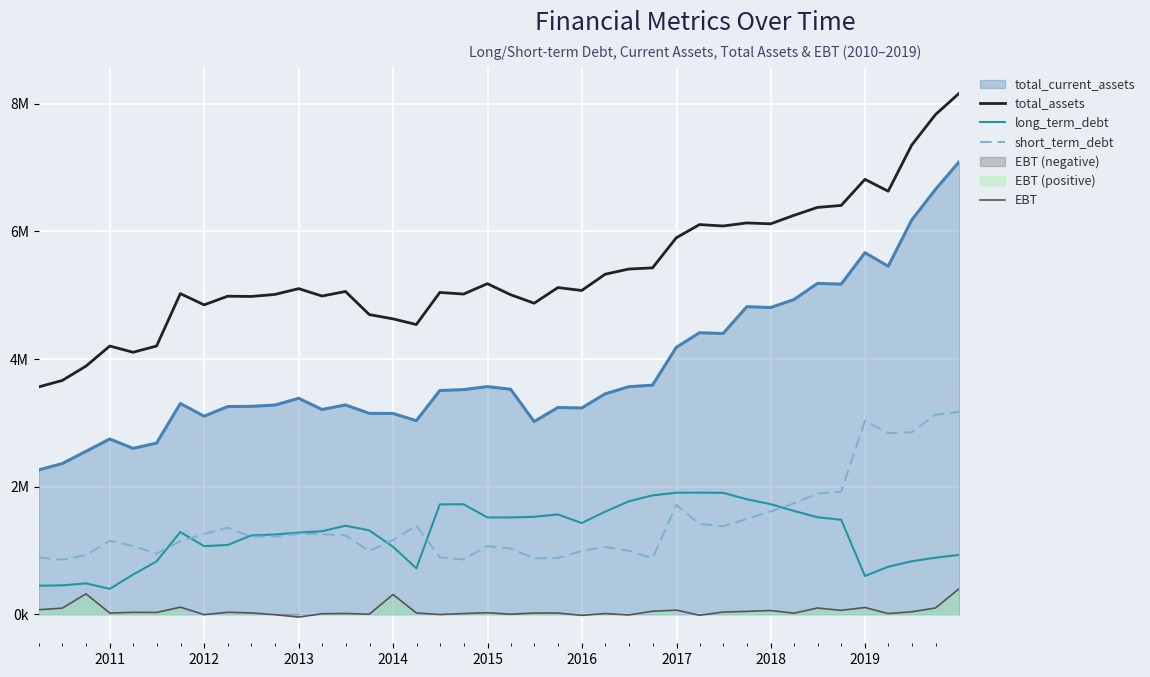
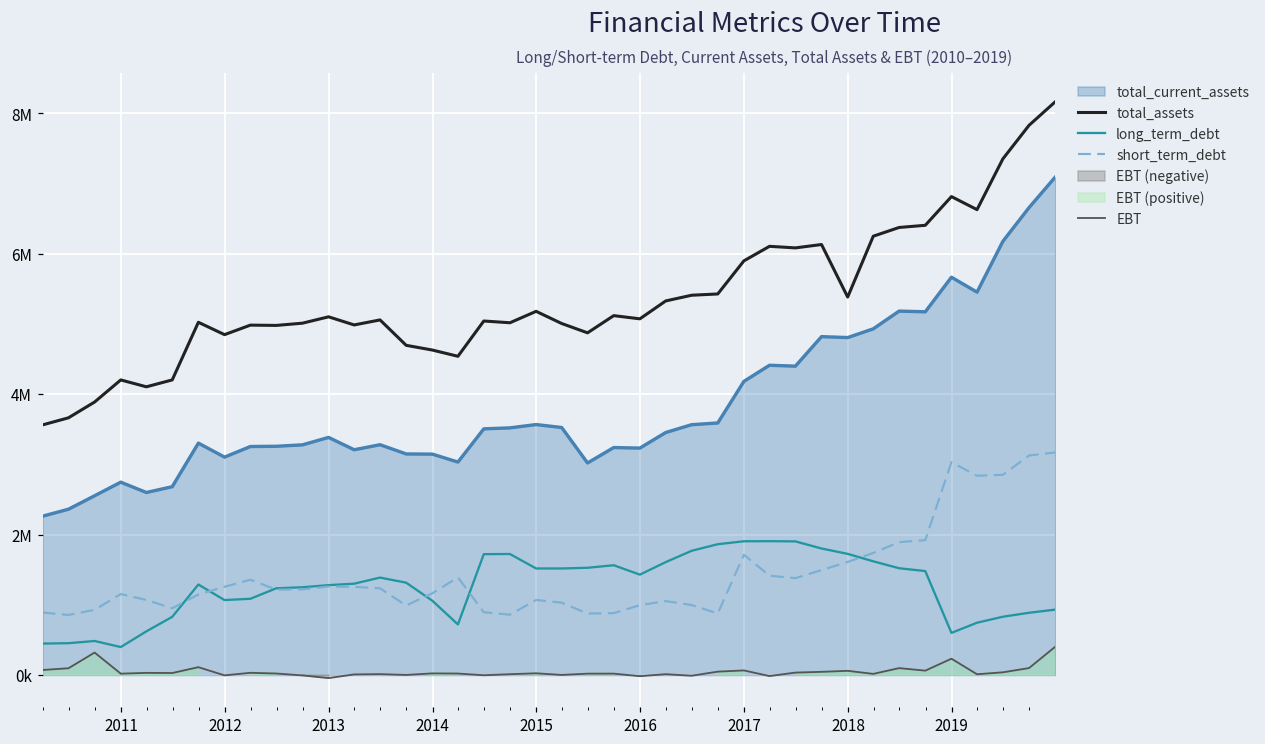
  {
    "total_assets": {
      "2011": 4200000,
      "2012": 4800000,
      "2013": 5100000,
      "2014": 4600000,
      "2015": 5200000,
      "2016": 5100000,
      "2017": 5900000,
-     "2018": 6100000,
+     "2018": 5400000,
      "2019": 6800000
    },
    "short_term_debt": {
      "2011": 1200000,
      "2012": 1300000,
      "2014": 1200000,
      "2015": 1100000,
      "2016": 1000000,
      "2017": 1700000,
      "2018": 1600000,
      "2019": 3000000
    },
    "EBT": {
      "2011": 0,
      "2012": 0,
      "2013": 0,
-     "2014": 300000,
+     "2014": 0,
      "2015": 0,
      "2016": 0,
      "2017": 100000,
      "2018": 100000,
-     "2019": 100000
+     "2019": 200000
    }
  }
